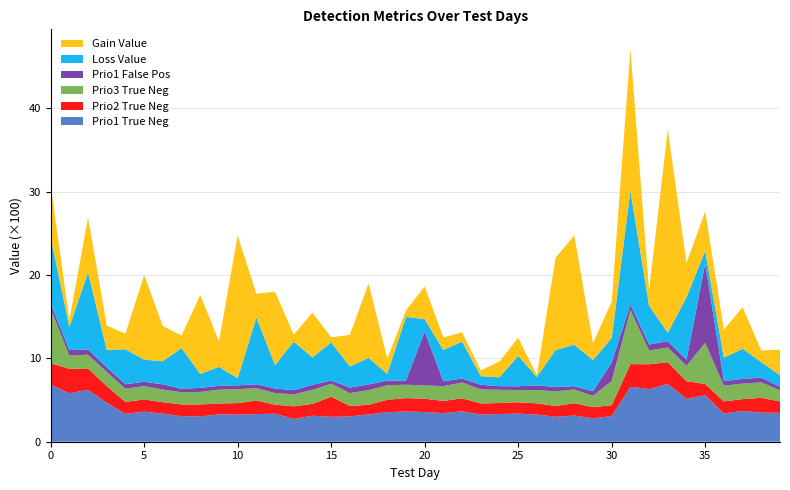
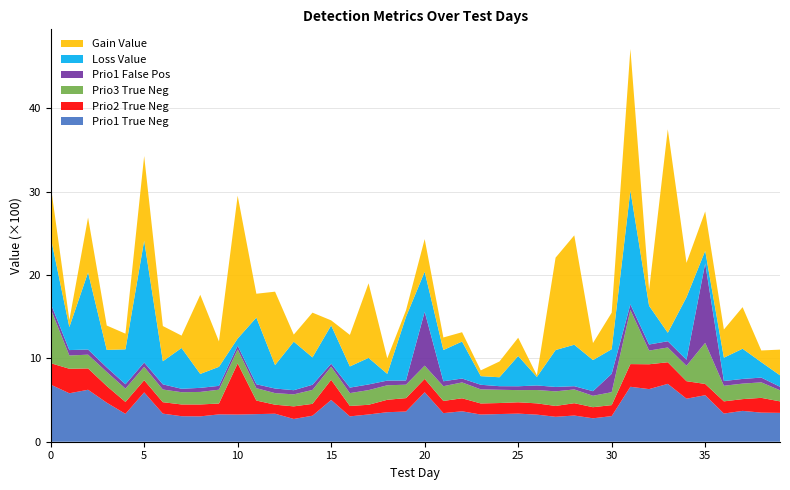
  {
    "Prio1 True Neg": {
      "0": 7,
-     "5": 4,
+     "5": 6,
      "10": 3,
-     "15": 3,
-     "20": 4,
+     "15": 5,
+     "20": 6,
      "25": 3,
      "30": 3,
      "35": 6
    },
    "Prio2 True Neg": {
      "0": 3,
      "5": 1,
-     "10": 1,
+     "10": 6,
      "15": 2,
      "20": 2,
      "25": 1,
      "30": 1,
      "35": 1
    },
    "Prio3 True Neg": {
      "0": 7,
      "5": 2,
      "10": 2,
      "15": 2,
      "20": 2,
      "25": 1,
-     "30": 3,
+     "30": 2,
      "35": 5
    },
    "Prio1 False Pos": {
      "0": 1,
      "5": 1,
      "10": 0,
      "15": 0,
      "20": 6,
      "25": 0,
      "30": 2,
      "35": 10
    },
    "Loss Value": {
      "0": 8,
-     "5": 3,
+     "5": 15,
      "10": 1,
      "15": 5,
-     "20": 1,
+     "20": 5,
      "25": 4,
      "30": 3,
      "35": 2
    },
    "Gain Value": {
      "0": 6,
      "5": 10,
      "10": 17,
      "15": 1,
      "20": 4,
      "25": 2,
      "30": 4,
      "35": 5
    }
  }
